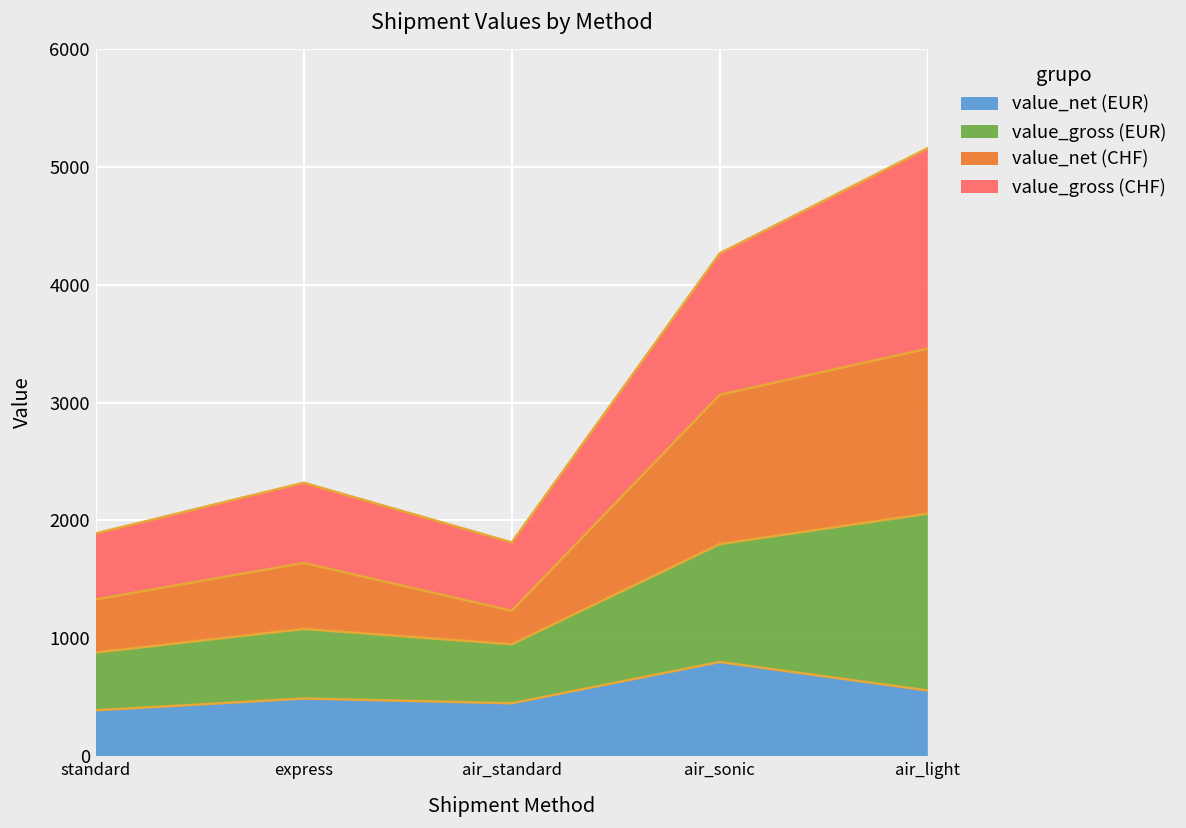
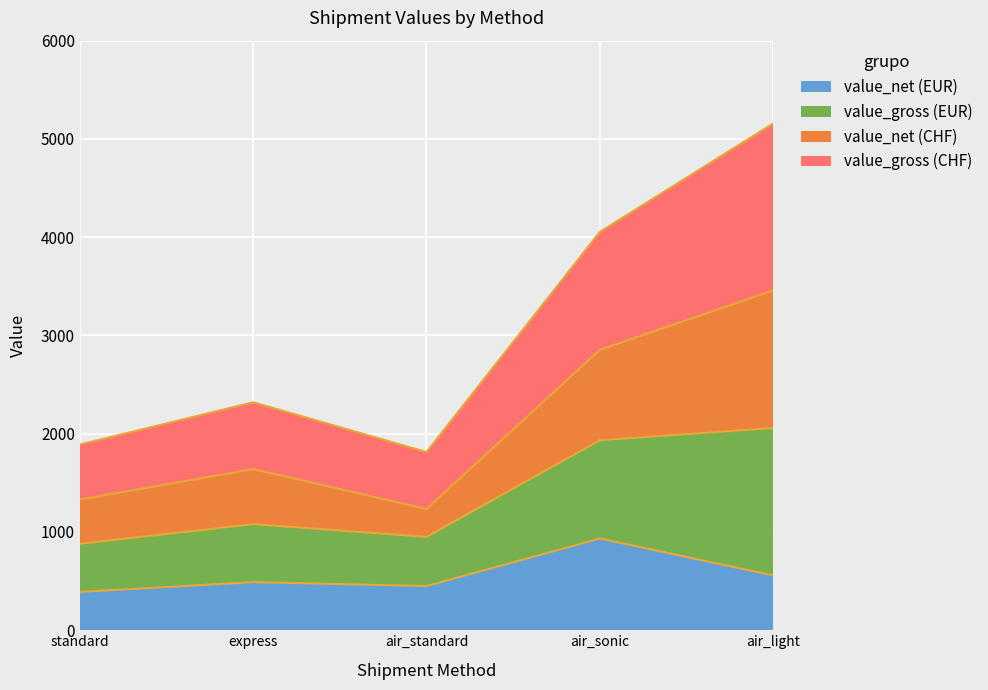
  {
    "value_net (EUR)": {
      "standard": 400,
      "express": 500,
      "air_standard": 500,
-     "air_sonic": 800,
+     "air_sonic": 900,
      "air_light": 600
    },
    "value_gross (EUR)": {
      "standard": 500,
      "express": 600,
      "air_standard": 500,
      "air_sonic": 1000,
      "air_light": 1500
    },
    "value_net (CHF)": {
      "standard": 500,
      "express": 600,
      "air_standard": 300,
-     "air_sonic": 1300,
+     "air_sonic": 900,
      "air_light": 1400
    },
    "value_gross (CHF)": {
      "standard": 600,
      "express": 700,
      "air_standard": 600,
      "air_sonic": 1200,
      "air_light": 1700
    }
  }
